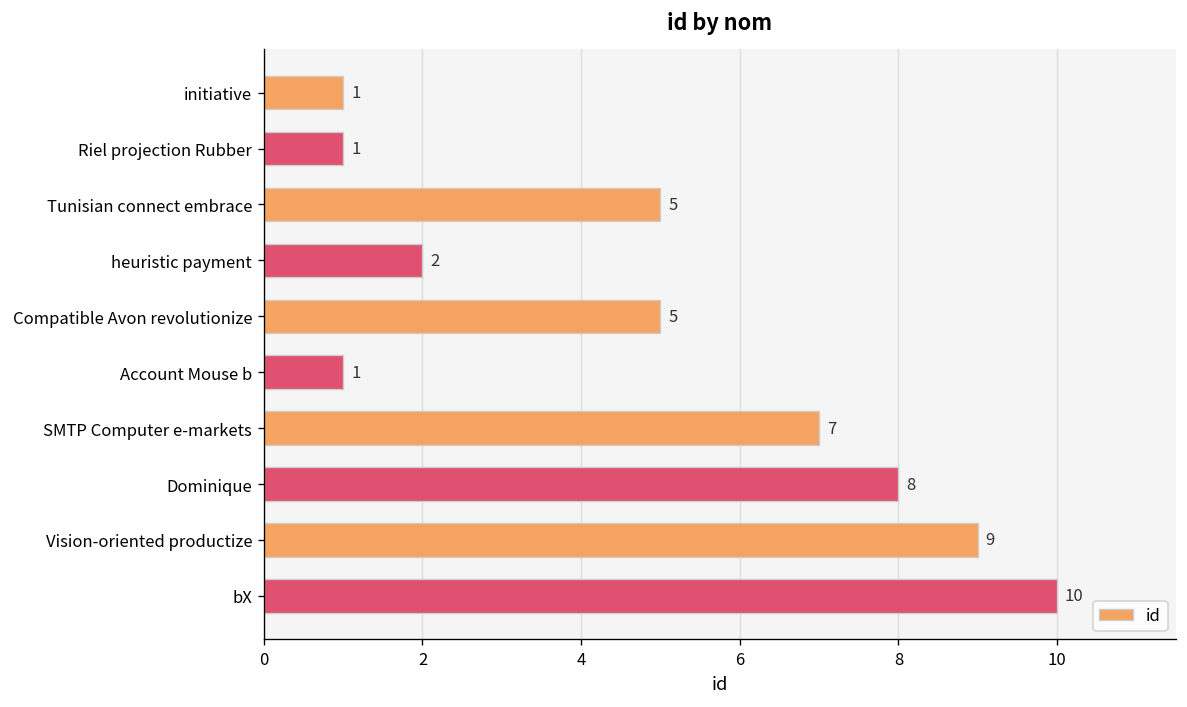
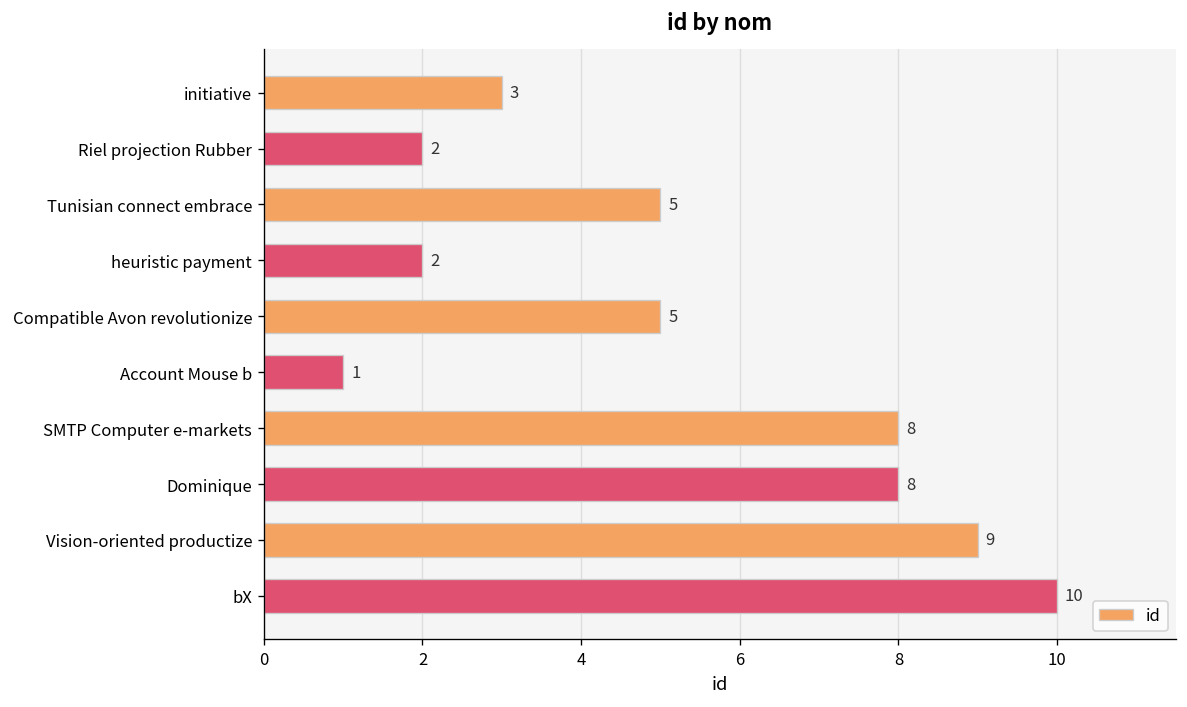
  {
-   "initiative": 1,
-   "Riel projection Rubber": 1,
+   "initiative": 3,
+   "Riel projection Rubber": 2,
    "Tunisian connect embrace": 5,
    "heuristic payment": 2,
    "Compatible Avon revolutionize": 5,
    "Account Mouse b": 1,
-   "SMTP Computer e-markets": 7,
+   "SMTP Computer e-markets": 8,
    "Dominique": 8,
    "Vision-oriented productize": 9,
    "bX": 10
  }
